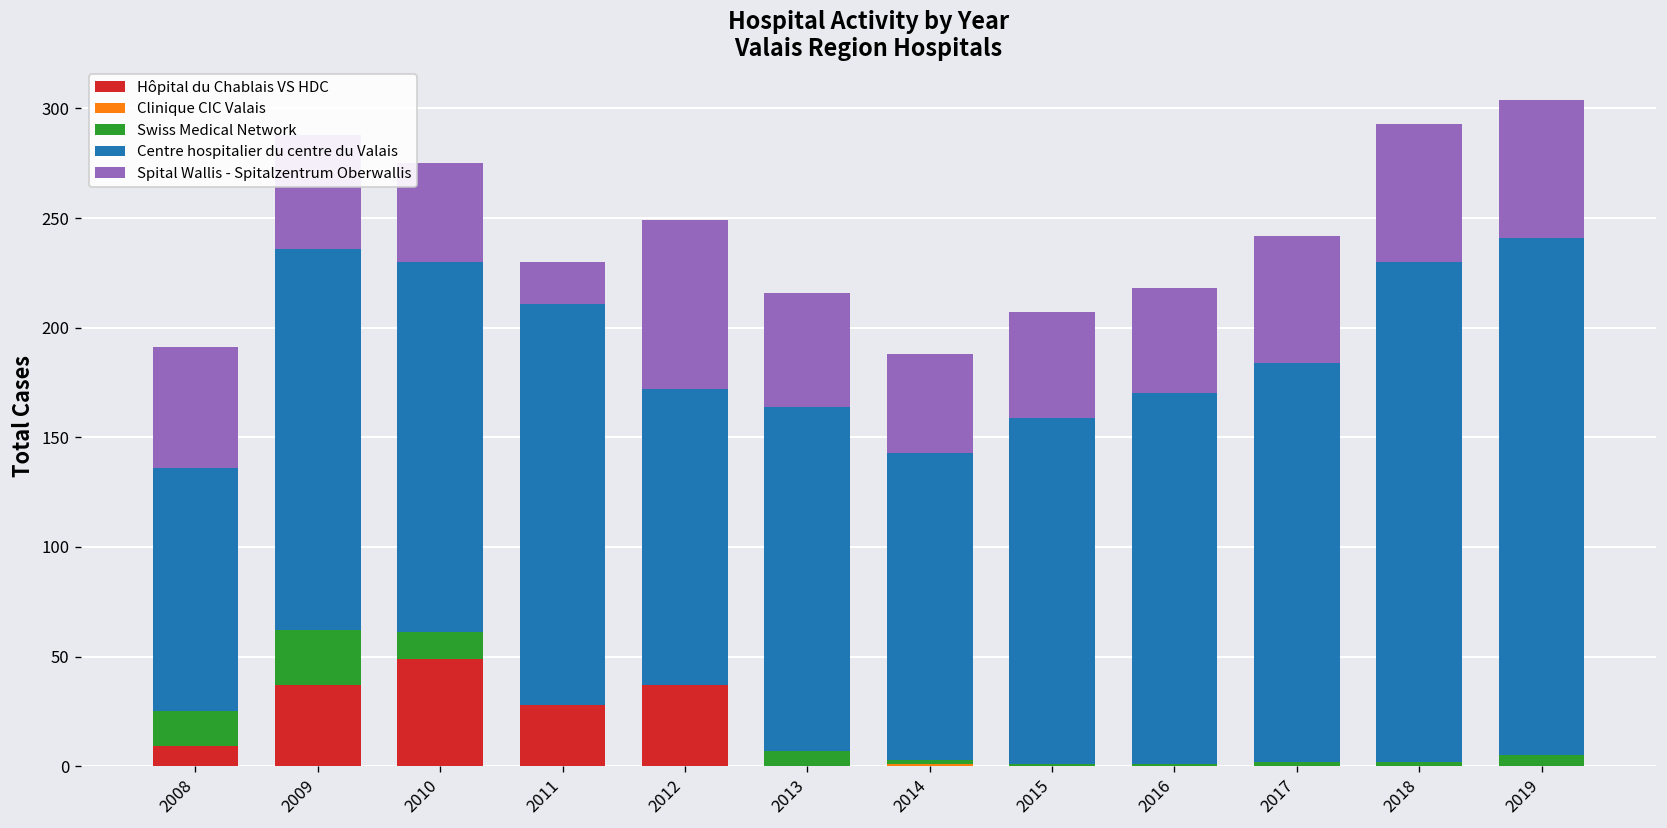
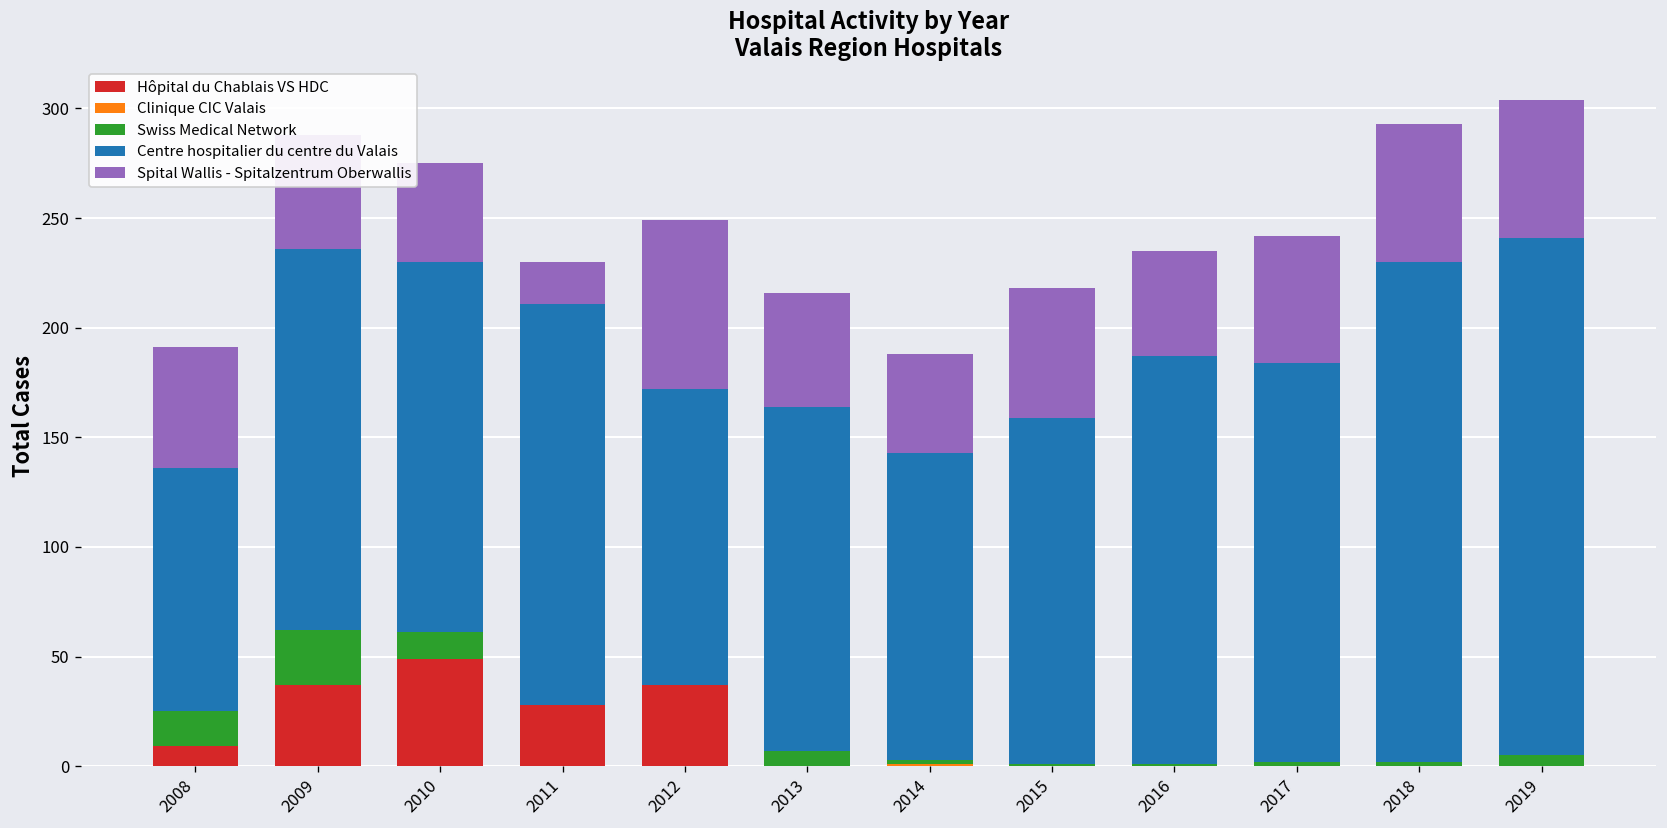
  {
    "Hôpital du Chablais VS HDC": {
      "2008": 9,
      "2009": 37,
      "2010": 49,
      "2011": 28,
      "2012": 37,
      "2013": 0,
      "2014": 0,
      "2015": 0,
      "2016": 0,
      "2017": 0,
      "2018": 0,
      "2019": 0
    },
    "Swiss Medical Network": {
      "2008": 16,
      "2009": 25,
      "2010": 12,
      "2011": 0,
      "2012": 0,
      "2013": 7,
      "2014": 2,
      "2017": 2,
      "2018": 2,
      "2019": 5
    },
    "Centre hospitalier du centre du Valais": {
      "2008": 111,
      "2009": 174,
      "2010": 169,
      "2011": 183,
      "2012": 135,
      "2013": 157,
      "2014": 140,
      "2015": 158,
-     "2016": 169,
+     "2016": 186,
      "2017": 182,
      "2018": 228,
      "2019": 236
    },
    "Spital Wallis - Spitalzentrum Oberwallis": {
      "2008": 55,
      "2010": 45,
      "2011": 19,
      "2012": 77,
      "2013": 52,
      "2014": 45,
-     "2015": 48,
+     "2015": 59,
      "2016": 48,
      "2017": 58,
      "2018": 63,
      "2019": 63
    }
  }
